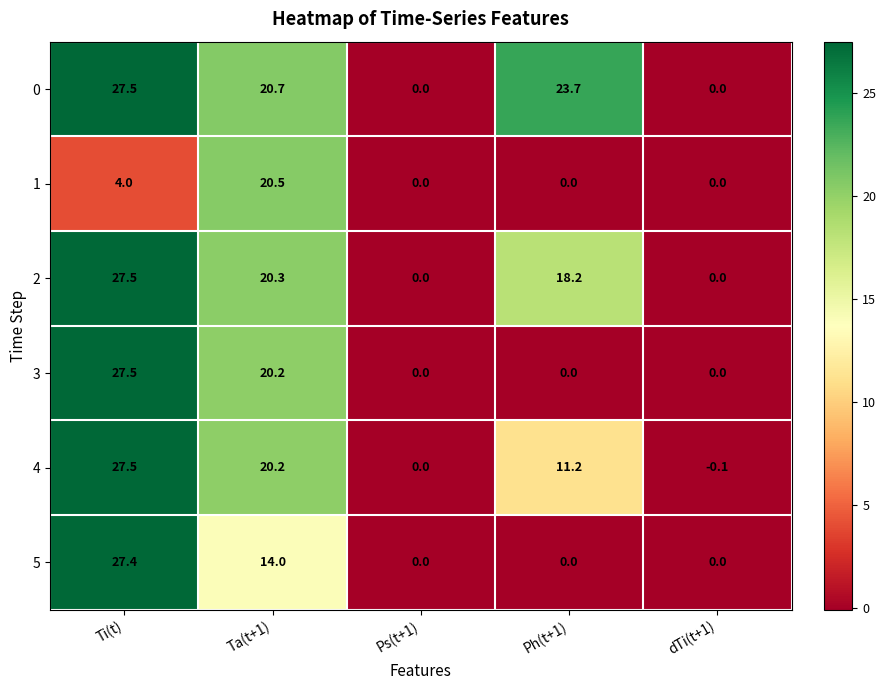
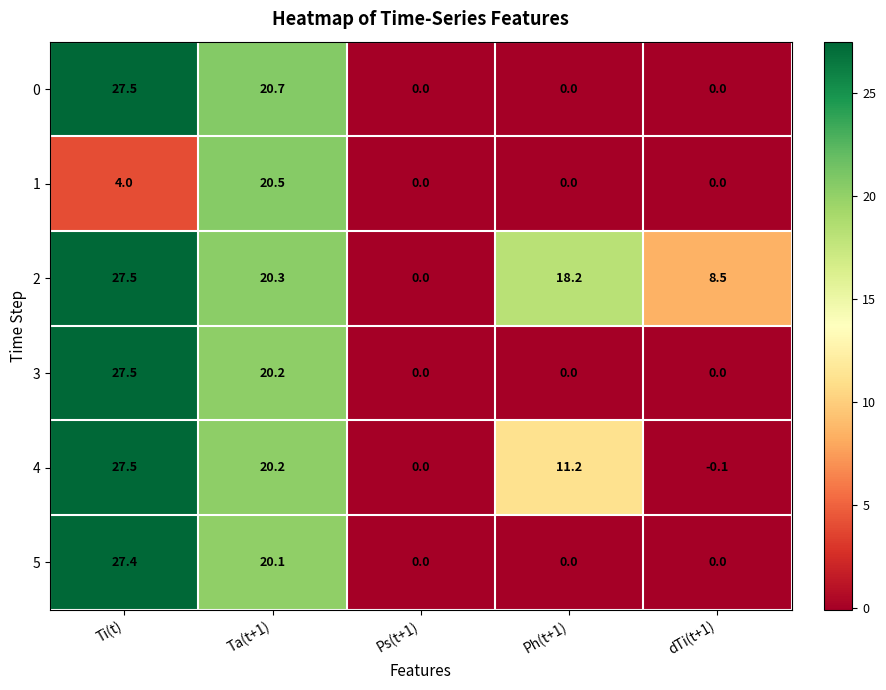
  {
    "0": {
      "Ti(t)": 27.5,
      "Ta(t+1)": 20.7,
      "Ps(t+1)": 0.0,
-     "Ph(t+1)": 23.7,
+     "Ph(t+1)": 0.0,
      "dTi(t+1)": 0.0
    },
    "1": {
      "Ti(t)": 4.0,
      "Ta(t+1)": 20.5,
      "Ps(t+1)": 0.0,
      "Ph(t+1)": 0.0,
      "dTi(t+1)": 0.0
    },
    "2": {
      "Ti(t)": 27.5,
      "Ta(t+1)": 20.3,
      "Ps(t+1)": 0.0,
      "Ph(t+1)": 18.2,
-     "dTi(t+1)": 0.0
+     "dTi(t+1)": 8.5
    },
    "3": {
      "Ti(t)": 27.5,
      "Ta(t+1)": 20.2,
      "Ps(t+1)": 0.0,
      "Ph(t+1)": 0.0,
      "dTi(t+1)": 0.0
    },
    "4": {
      "Ti(t)": 27.5,
      "Ta(t+1)": 20.2,
      "Ps(t+1)": 0.0,
      "Ph(t+1)": 11.2,
      "dTi(t+1)": -0.1
    },
    "5": {
      "Ti(t)": 27.4,
-     "Ta(t+1)": 14.0,
+     "Ta(t+1)": 20.1,
      "Ps(t+1)": 0.0,
      "Ph(t+1)": 0.0,
      "dTi(t+1)": 0.0
    }
  }
